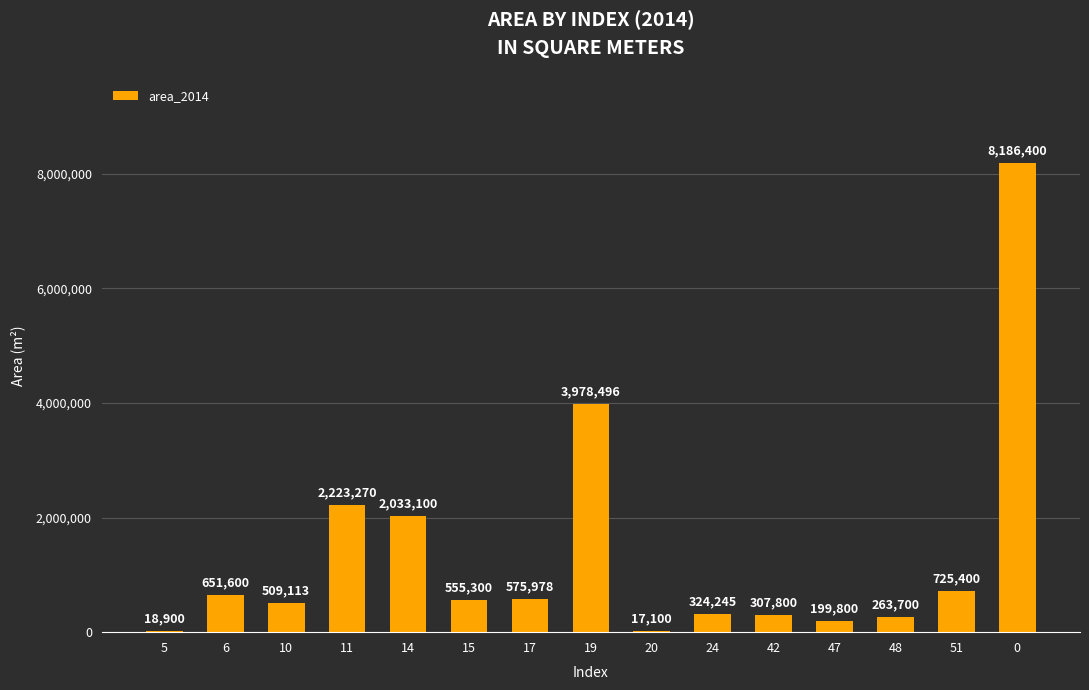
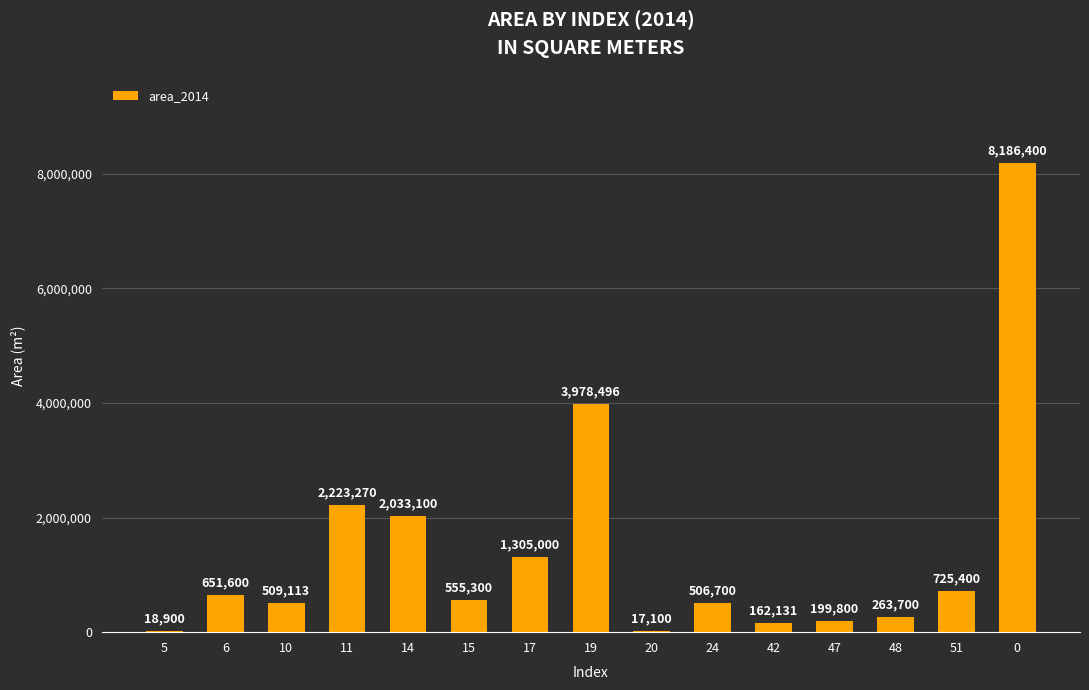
  {
    "5": "18,900",
    "6": "651,600",
    "10": "509,113",
    "11": "2,223,270",
    "14": "2,033,100",
    "15": "555,300",
-   "17": "575,978",
+   "17": "1,305,000",
    "19": "3,978,496",
    "20": "17,100",
-   "24": "324,245",
-   "42": "307,800",
+   "24": "506,700",
+   "42": "162,131",
    "47": "199,800",
    "48": "263,700",
    "51": "725,400",
    "0": "8,186,400"
  }
